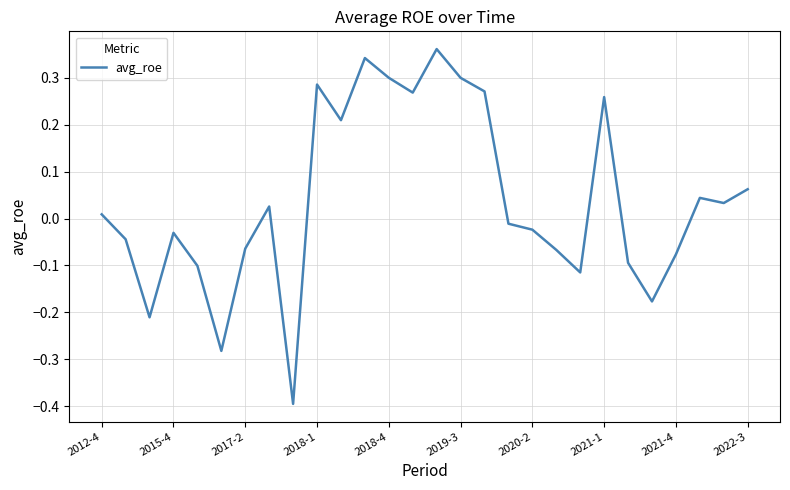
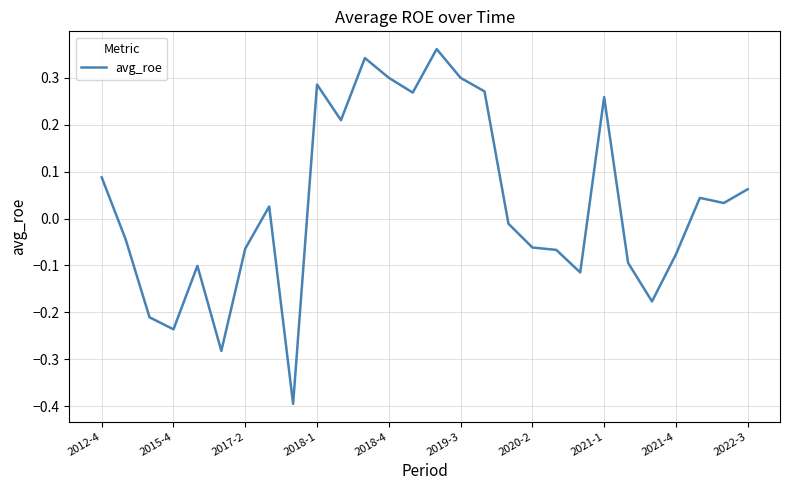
  {
-   "2012-4": 0.01,
-   "2015-4": -0.03,
+   "2012-4": 0.09,
+   "2015-4": -0.24,
    "2017-2": -0.06,
    "2018-1": 0.29,
    "2018-4": 0.30,
    "2019-3": 0.30,
-   "2020-2": -0.02,
+   "2020-2": -0.06,
    "2021-1": 0.26,
    "2021-4": -0.08,
    "2022-3": 0.06
  }
